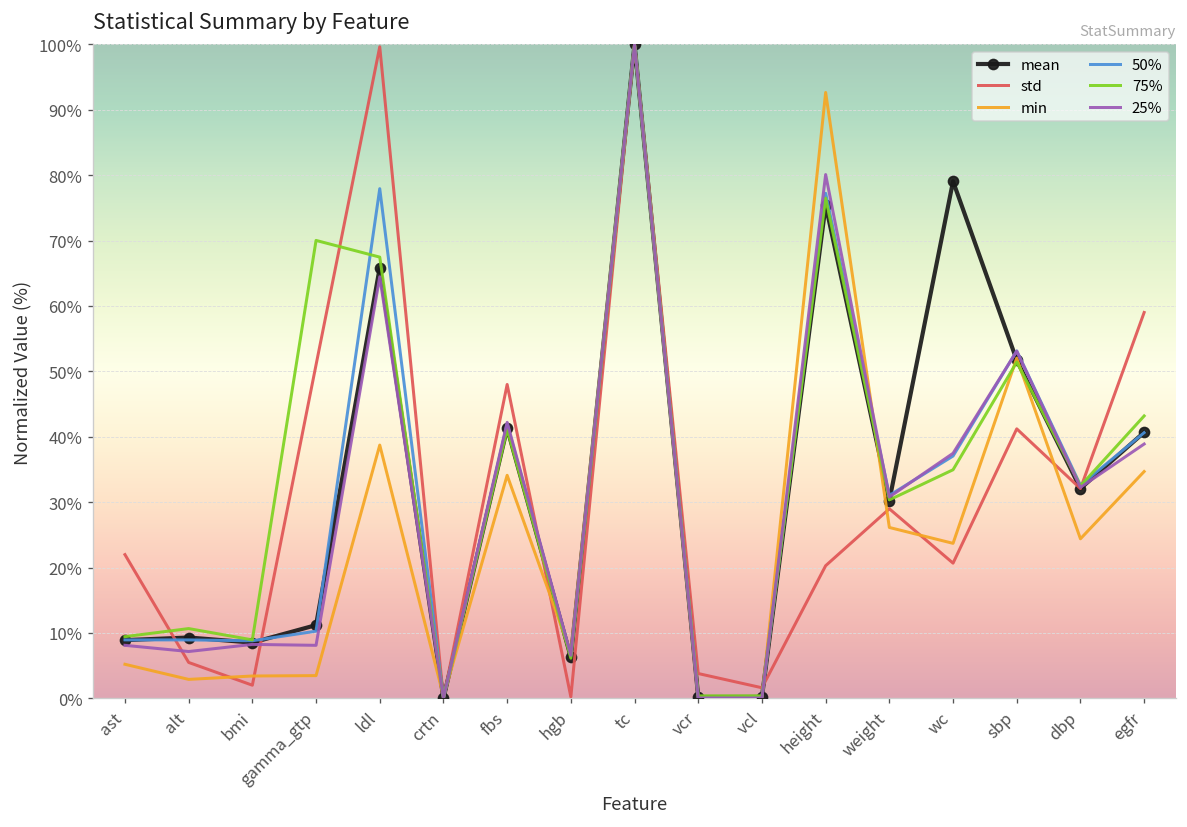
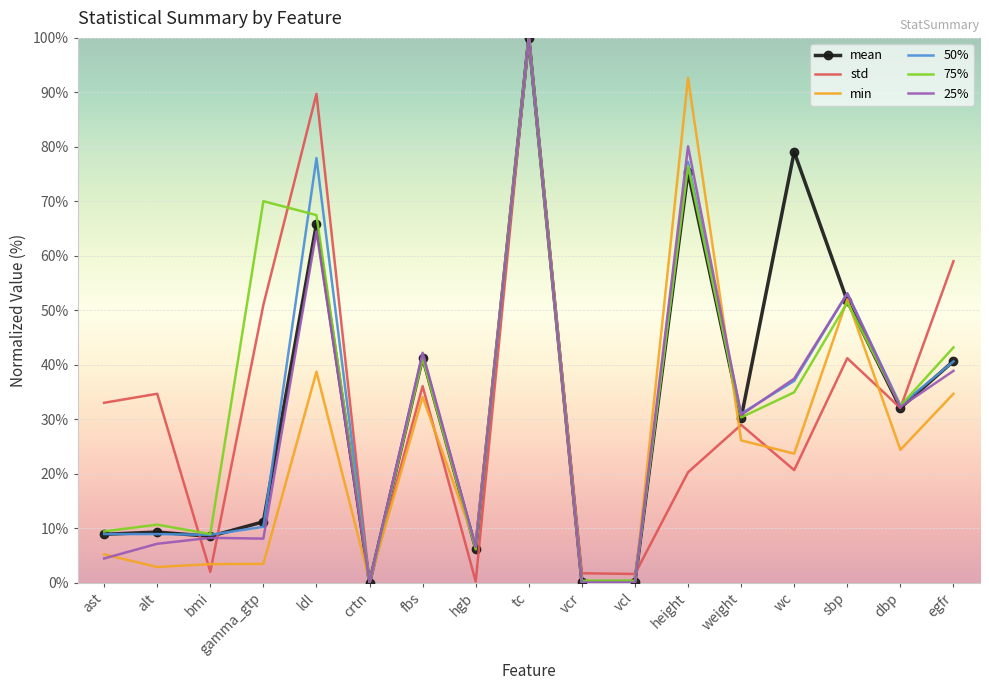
  {
    "mean": {
      "gamma_gtp": "11%",
      "ldl": "66%",
      "height": "75%",
      "wc": "79%"
    },
    "std": {
-     "ast": "22%",
-     "alt": "5%",
+     "ast": "33%",
+     "alt": "35%",
      "bmi": "2%",
      "gamma_gtp": "51%",
-     "ldl": "100%",
-     "fbs": "48%",
+     "ldl": "90%",
+     "fbs": "36%",
      "hgb": "0%",
-     "vcr": "4%",
+     "vcr": "2%",
      "vcl": "2%",
      "height": "20%",
      "weight": "29%",
      "wc": "21%",
      "sbp": "41%",
      "egfr": "59%"
    },
    "min": {
      "ast": "5%",
      "alt": "3%",
      "bmi": "3%",
      "gamma_gtp": "3%",
      "ldl": "39%",
      "fbs": "34%",
      "height": "93%",
      "weight": "26%",
      "wc": "24%",
      "dbp": "24%",
      "egfr": "35%"
    },
    "50%": {
      "gamma_gtp": "10%",
      "ldl": "78%",
      "height": "77%"
    },
    "75%": {
      "ast": "9%",
      "alt": "11%",
      "gamma_gtp": "70%",
      "ldl": "67%",
      "height": "76%",
      "wc": "35%",
      "egfr": "43%"
    },
    "25%": {
-     "ast": "8%",
+     "ast": "4%",
      "alt": "7%",
      "gamma_gtp": "8%",
      "ldl": "64%",
      "height": "80%",
      "egfr": "39%"
    }
  }
